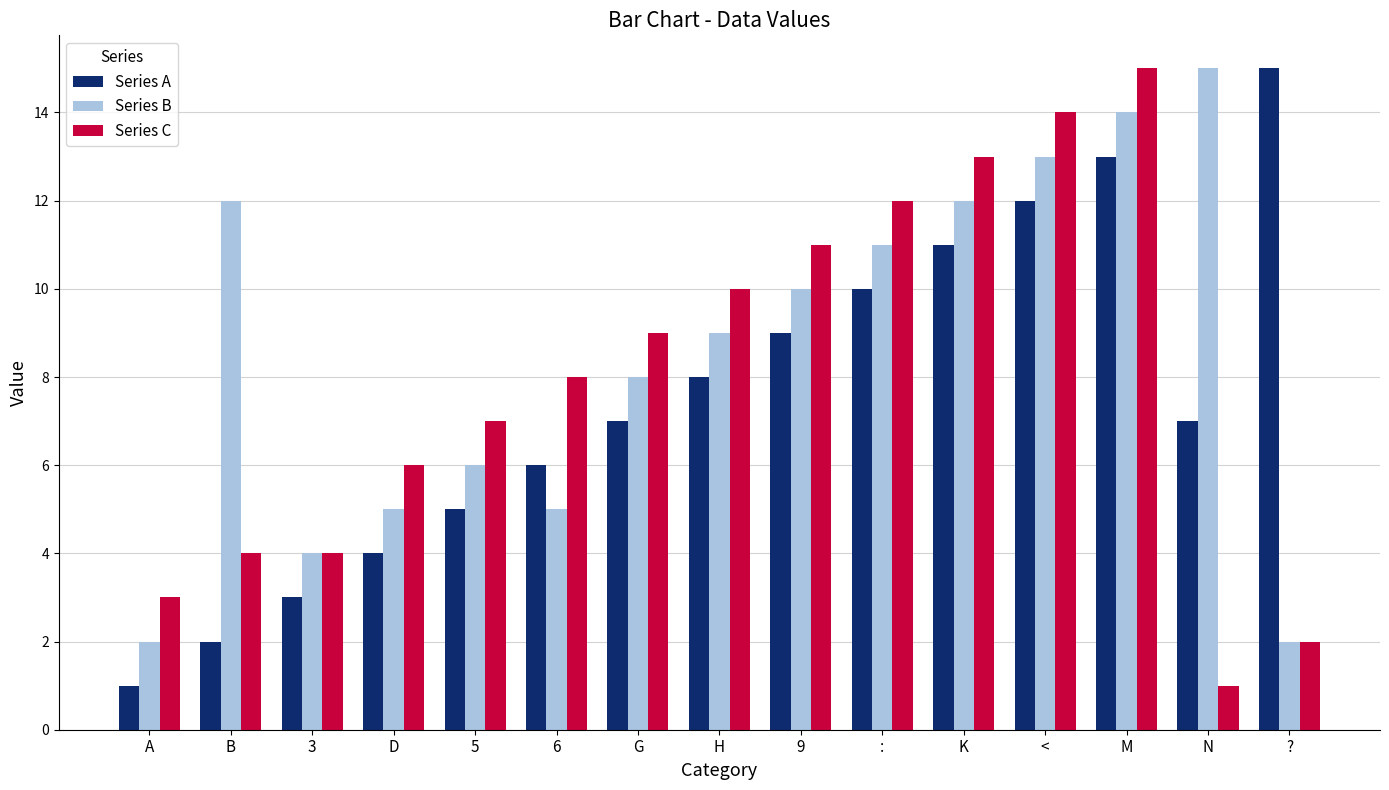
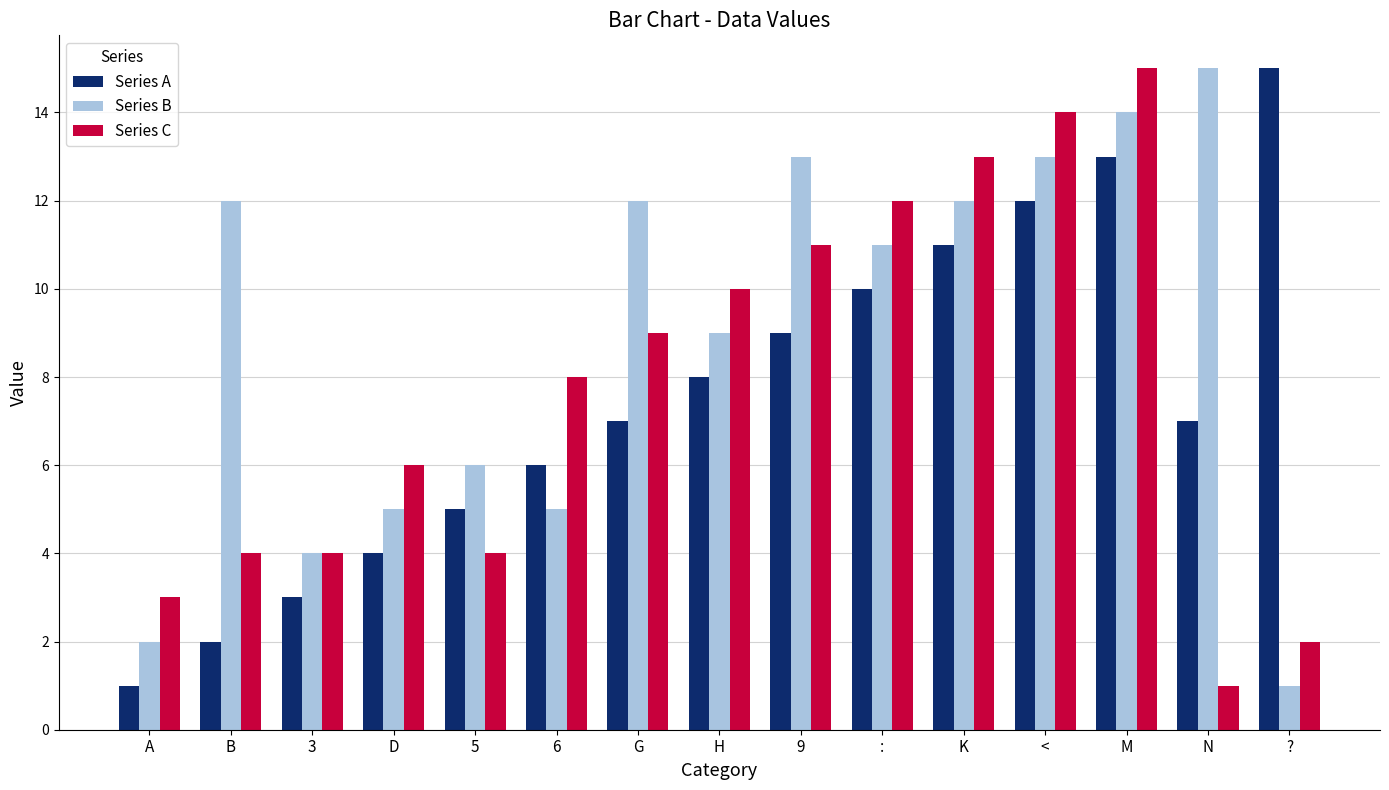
  {
    "Series A": {
      "A": 1,
      "B": 2,
      "3": 3,
      "D": 4,
      "5": 5,
      "6": 6,
      "G": 7,
      "H": 8,
      "9": 9,
      ":": 10,
      "K": 11,
      "<": 12,
      "M": 13,
      "N": 7,
      "?": 15
    },
    "Series B": {
      "A": 2,
      "B": 12,
      "3": 4,
      "D": 5,
      "5": 6,
      "6": 5,
-     "G": 8,
+     "G": 12,
      "H": 9,
-     "9": 10,
+     "9": 13,
      ":": 11,
      "K": 12,
      "<": 13,
      "M": 14,
      "N": 15,
-     "?": 2
+     "?": 1
    },
    "Series C": {
      "A": 3,
      "B": 4,
      "3": 4,
      "D": 6,
-     "5": 7,
+     "5": 4,
      "6": 8,
      "G": 9,
      "H": 10,
      "9": 11,
      ":": 12,
      "K": 13,
      "<": 14,
      "M": 15,
      "N": 1,
      "?": 2
    }
  }
